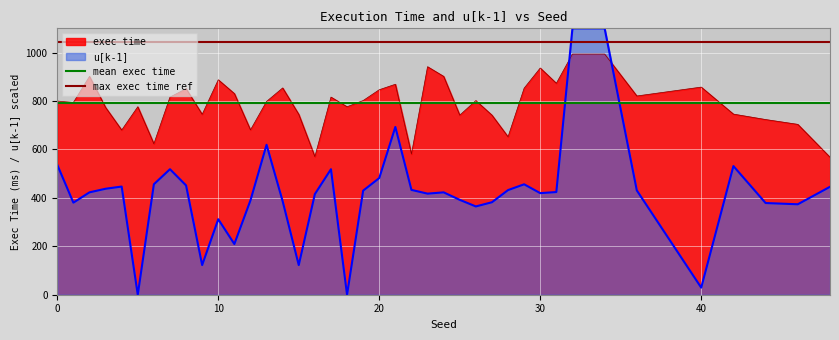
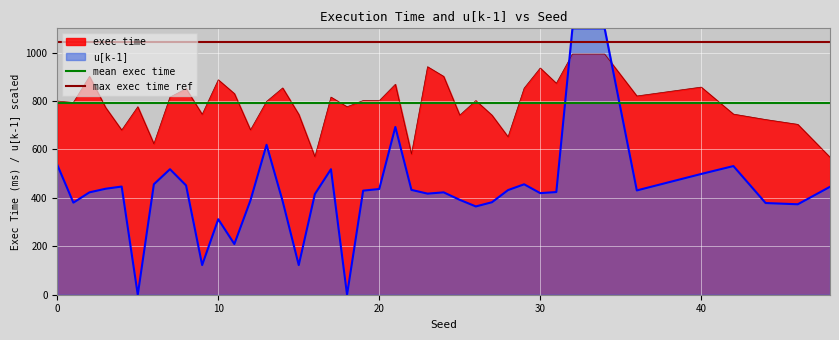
  {
    "exec time": {
      "0": 800,
      "10": 890,
-     "20": 850,
+     "20": 800,
      "30": 940,
      "40": 860
    },
    "u[k-1]": {
      "0": 540,
      "10": 310,
-     "20": 480,
+     "20": 440,
      "30": 420,
-     "40": 30
+     "40": 500
    }
  }
